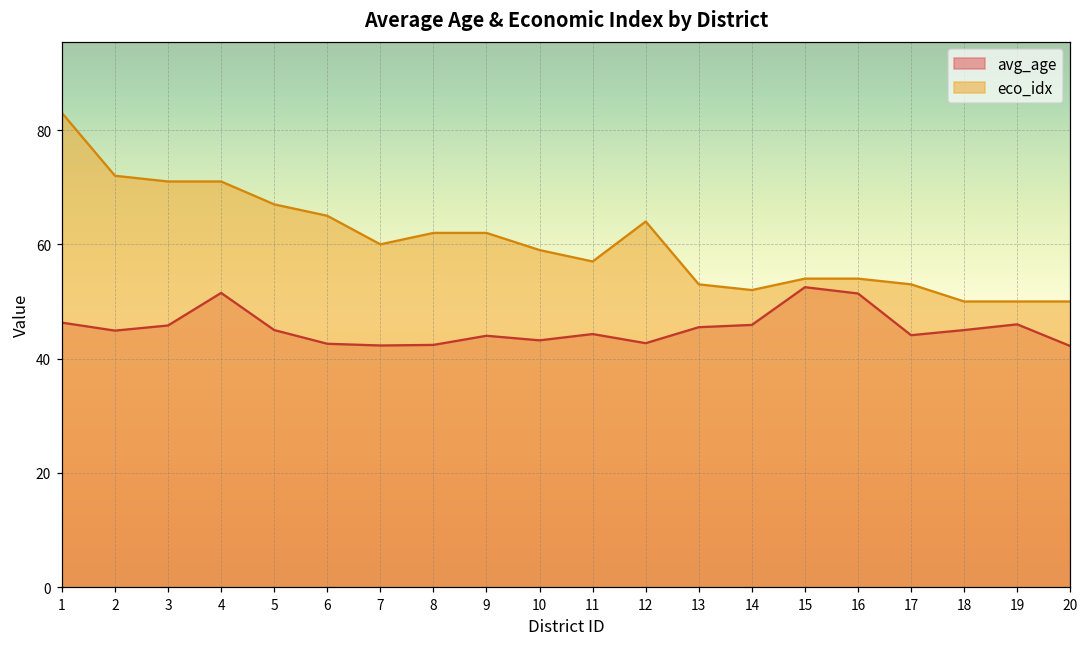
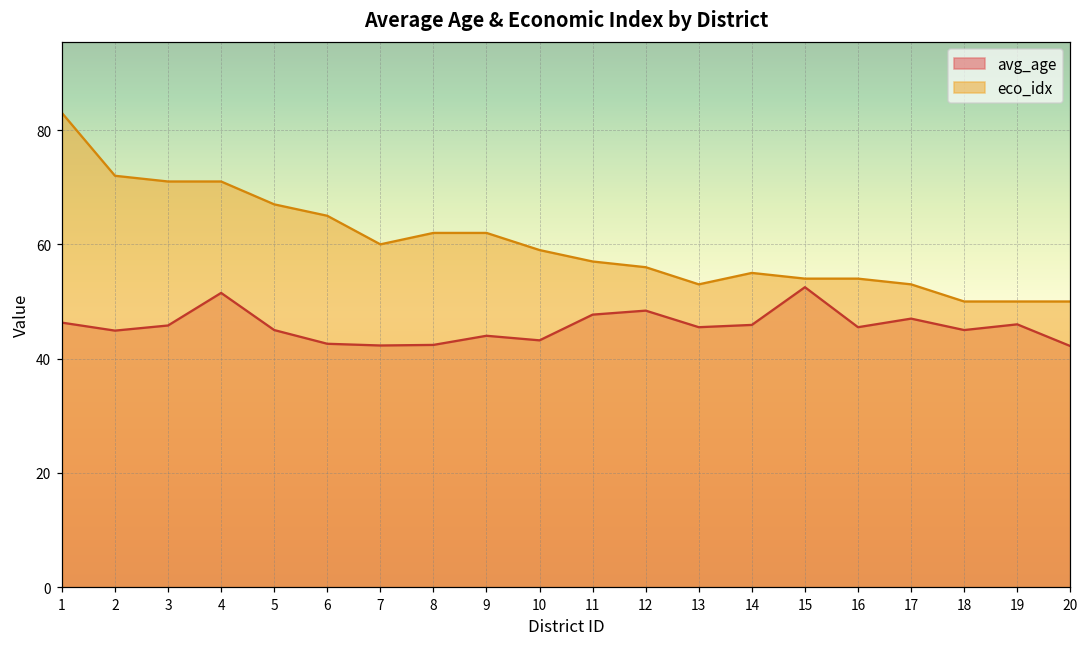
  {
    "avg_age": {
      "1": 46,
      "2": 45,
      "3": 46,
      "4": 52,
      "5": 45,
      "6": 43,
      "7": 42,
      "8": 42,
      "9": 44,
      "10": 43,
-     "11": 44,
-     "12": 43,
+     "11": 48,
+     "12": 48,
      "13": 46,
      "14": 46,
      "15": 53,
-     "16": 51,
-     "17": 44,
+     "16": 46,
+     "17": 47,
      "18": 45,
      "19": 46,
      "20": 42
    },
    "eco_idx": {
      "1": 83,
      "2": 72,
      "3": 71,
      "4": 71,
      "5": 67,
      "6": 65,
      "7": 60,
      "8": 62,
      "9": 62,
      "10": 59,
      "11": 57,
-     "12": 64,
+     "12": 56,
      "13": 53,
-     "14": 52,
+     "14": 55,
      "15": 54,
      "16": 54,
      "17": 53,
      "18": 50,
      "19": 50,
      "20": 50
    }
  }
